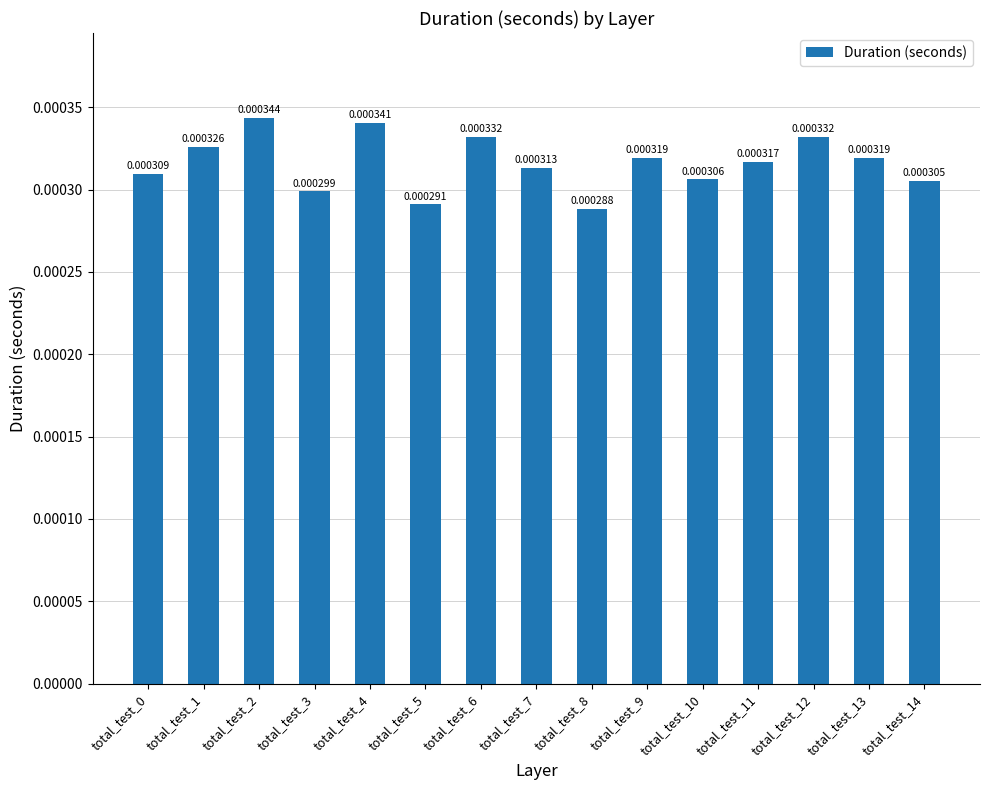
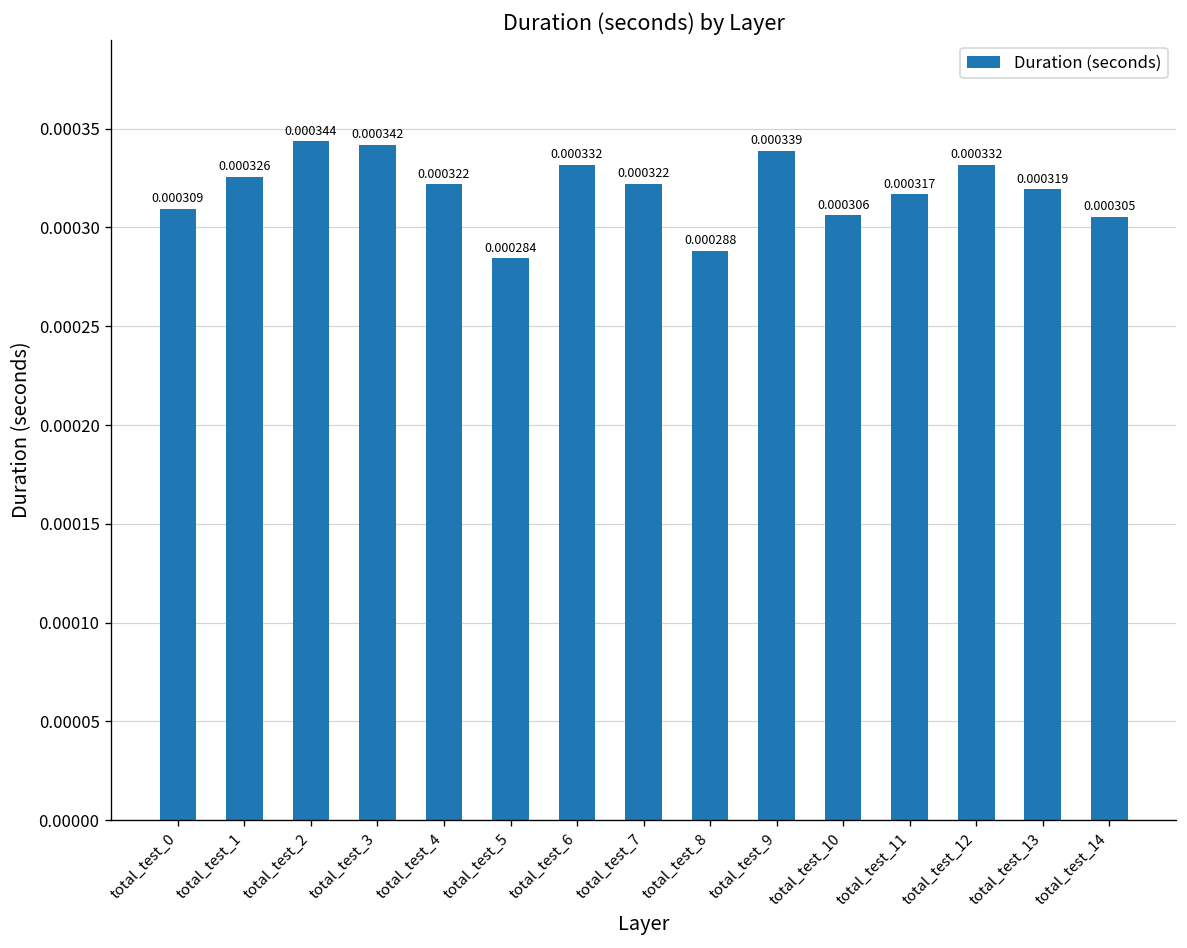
  {
    "total_test_0": 0.000309,
    "total_test_1": 0.000326,
    "total_test_2": 0.000344,
-   "total_test_3": 0.000299,
-   "total_test_4": 0.000341,
-   "total_test_5": 0.000291,
+   "total_test_3": 0.000342,
+   "total_test_4": 0.000322,
+   "total_test_5": 0.000284,
    "total_test_6": 0.000332,
-   "total_test_7": 0.000313,
+   "total_test_7": 0.000322,
    "total_test_8": 0.000288,
-   "total_test_9": 0.000319,
+   "total_test_9": 0.000339,
    "total_test_10": 0.000306,
    "total_test_11": 0.000317,
    "total_test_12": 0.000332,
    "total_test_13": 0.000319,
    "total_test_14": 0.000305
  }
